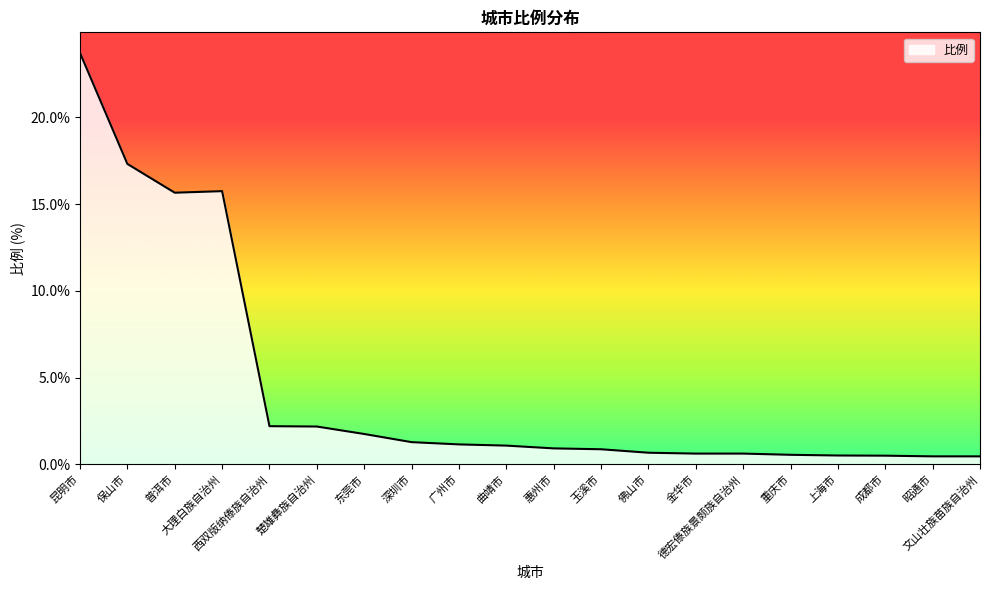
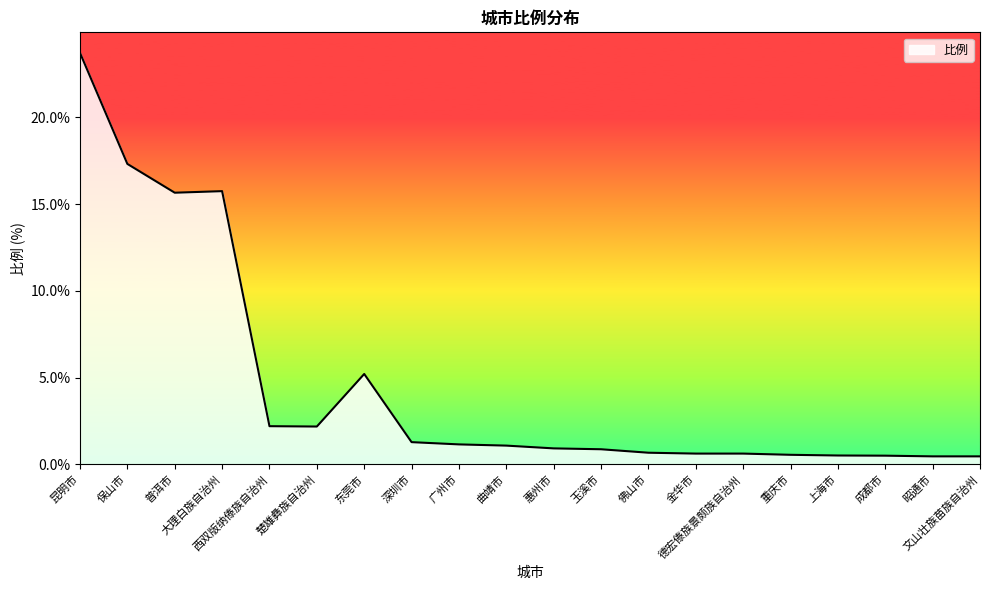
  {
    "昆明市": "23.7%",
    "保山市": "17.3%",
    "普洱市": "15.7%",
    "大理白族自治州": "15.8%",
    "西双版纳傣族自治州": "2.2%",
    "楚雄彝族自治州": "2.2%",
-   "东莞市": "1.8%",
+   "东莞市": "5.2%",
    "深圳市": "1.3%",
    "广州市": "1.2%",
    "曲靖市": "1.1%",
    "惠州市": "0.9%",
    "玉溪市": "0.9%",
    "佛山市": "0.7%",
    "金华市": "0.6%",
    "德宏傣族景颇族自治州": "0.6%",
    "重庆市": "0.6%",
    "上海市": "0.5%",
    "成都市": "0.5%"
  }
